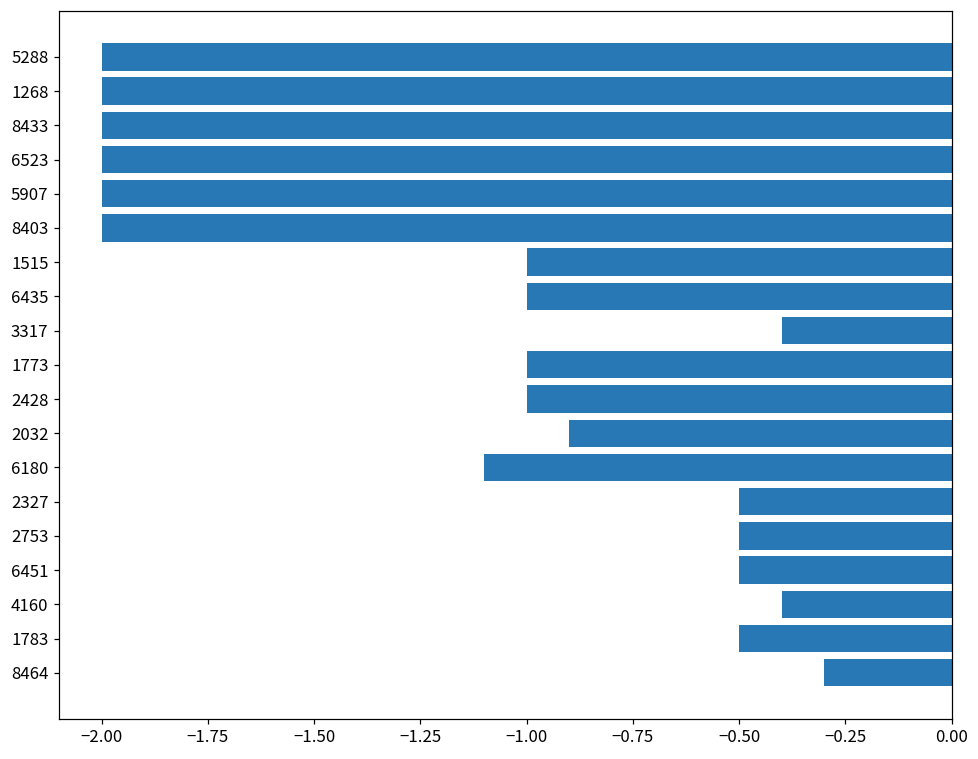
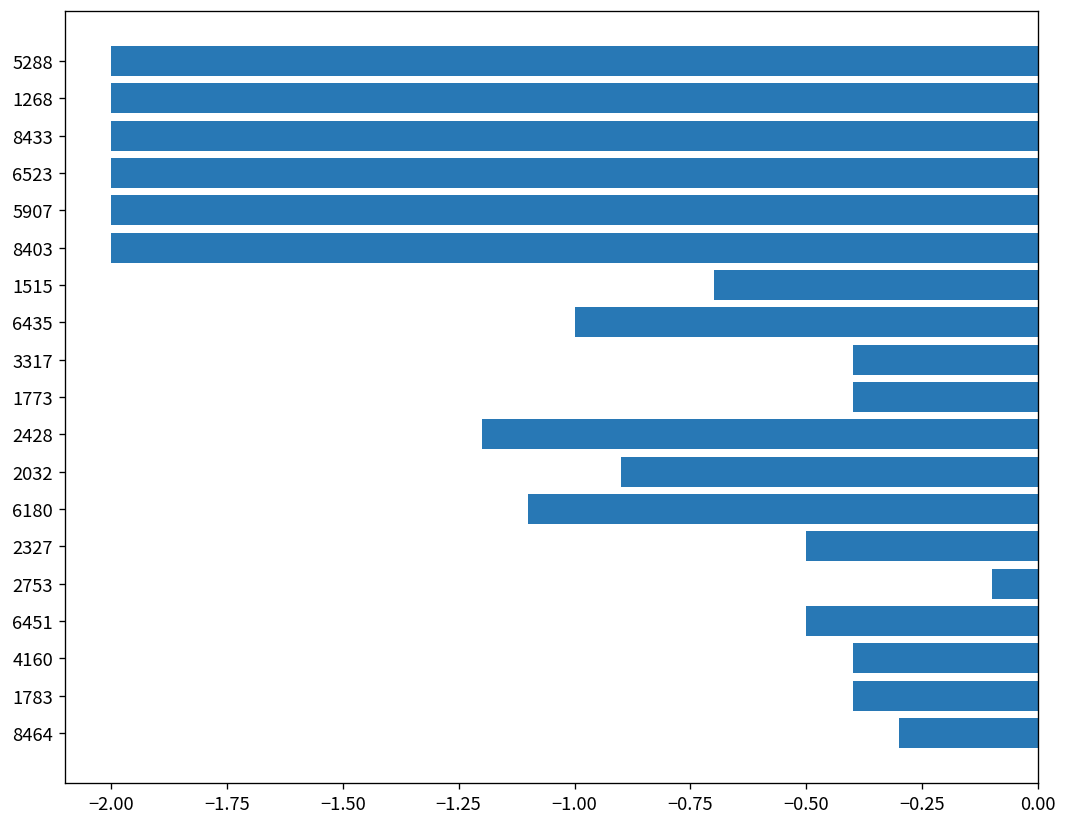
  {
    "5288": -2.0,
    "1268": -2.0,
    "8433": -2.0,
    "6523": -2.0,
    "5907": -2.0,
    "8403": -2.0,
-   "1515": -1.0,
+   "1515": -0.7,
    "6435": -1.0,
    "3317": -0.4,
-   "1773": -1.0,
-   "2428": -1.0,
+   "1773": -0.4,
+   "2428": -1.2,
    "2032": -0.9,
    "6180": -1.1,
    "2327": -0.5,
-   "2753": -0.5,
+   "2753": -0.1,
    "6451": -0.5,
    "4160": -0.4,
-   "1783": -0.5,
+   "1783": -0.4,
    "8464": -0.3
  }
